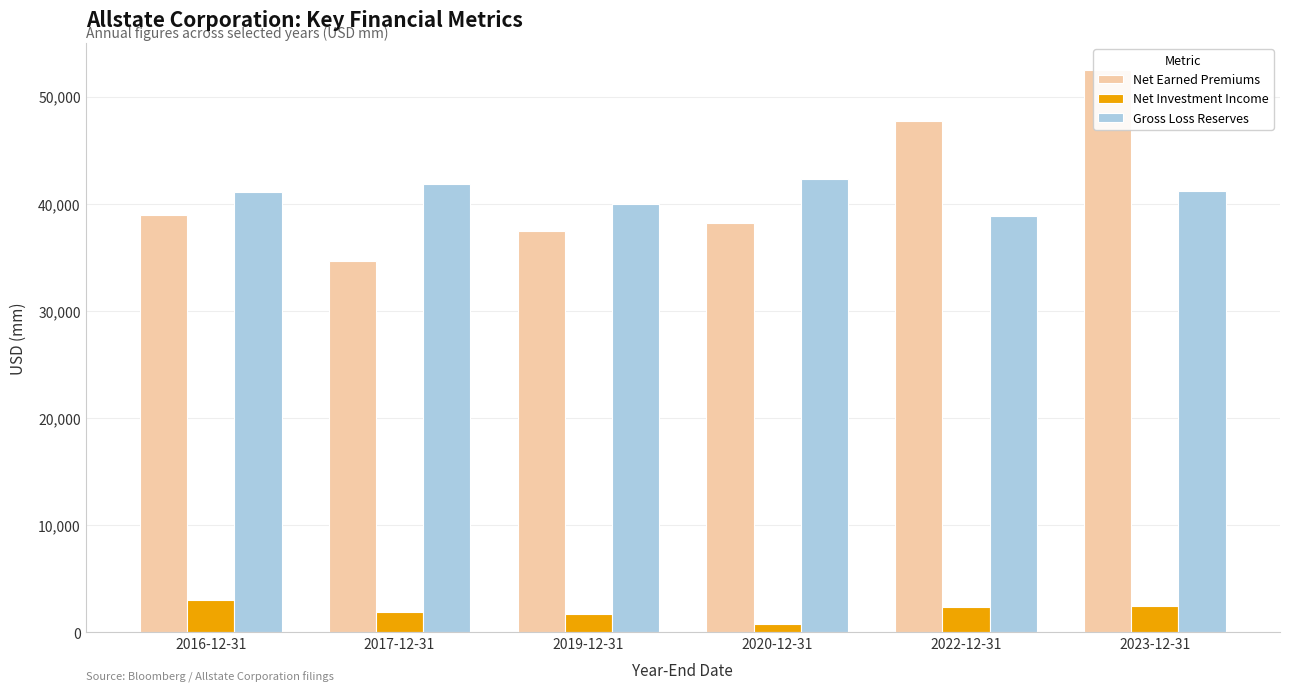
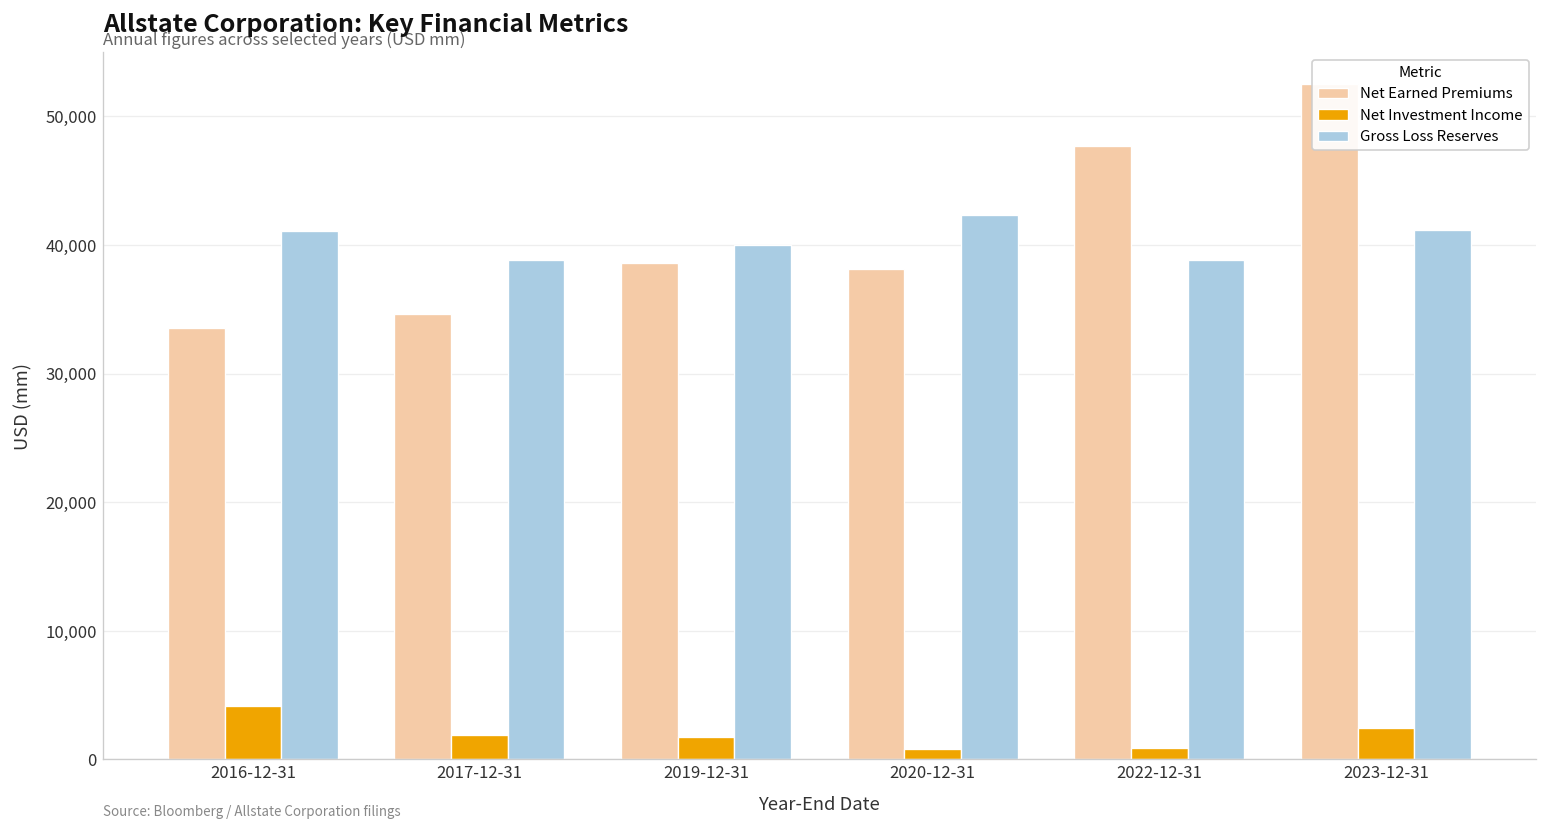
  {
    "Net Earned Premiums": {
-     "2016-12-31": "39,000",
+     "2016-12-31": "33,600",
      "2017-12-31": "34,700",
-     "2019-12-31": "37,400",
+     "2019-12-31": "38,600",
      "2020-12-31": "38,200",
      "2022-12-31": "47,700"
    },
    "Net Investment Income": {
-     "2016-12-31": "3,000",
+     "2016-12-31": "4,200",
      "2017-12-31": "1,900",
      "2019-12-31": "1,700",
      "2020-12-31": "800",
-     "2022-12-31": "2,400",
+     "2022-12-31": "900",
      "2023-12-31": "2,500"
    },
    "Gross Loss Reserves": {
      "2016-12-31": "41,100",
-     "2017-12-31": "41,800",
+     "2017-12-31": "38,900",
      "2019-12-31": "40,000",
      "2020-12-31": "42,300",
      "2022-12-31": "38,800",
      "2023-12-31": "41,200"
    }
  }
